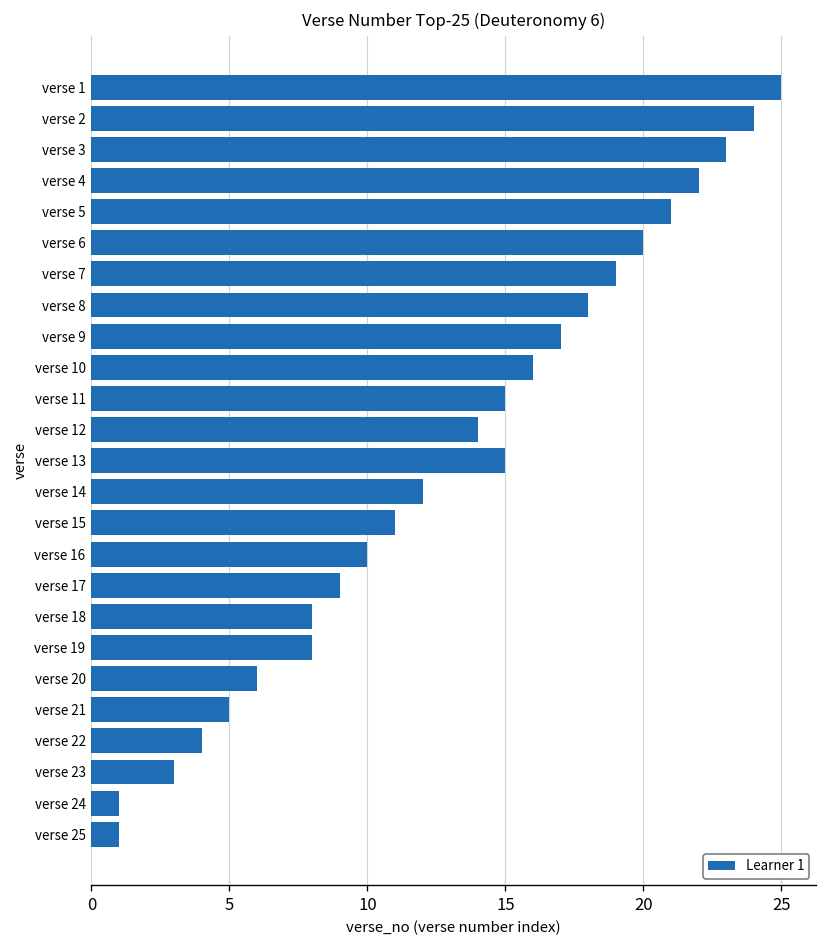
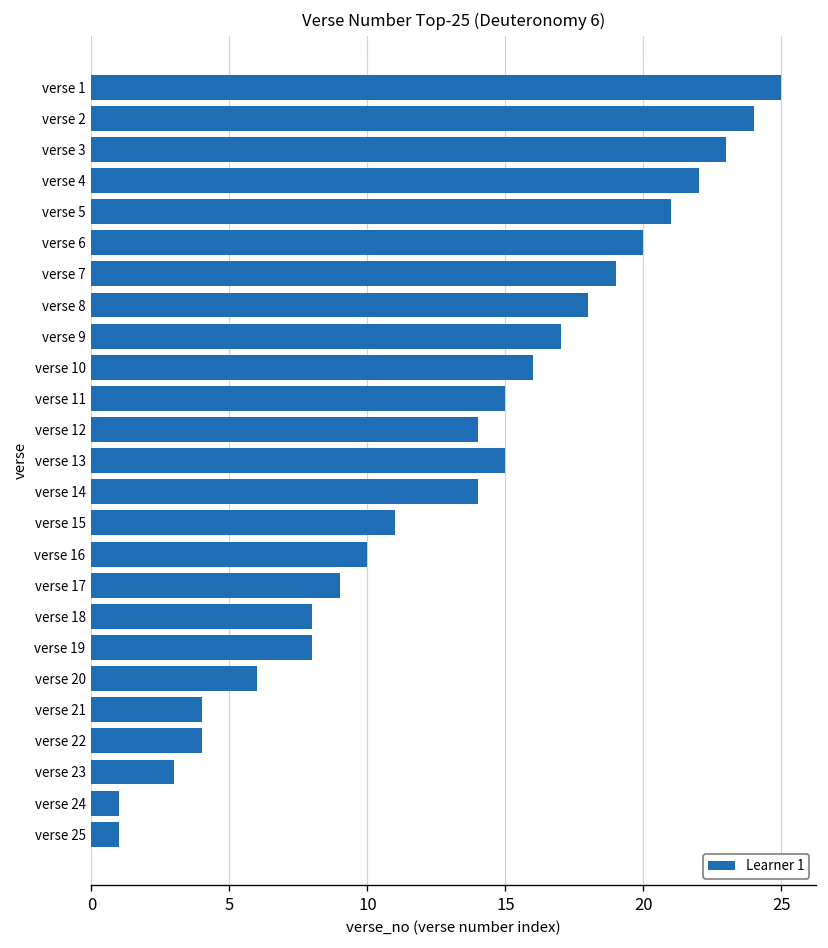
  {
    "verse 1": 25,
    "verse 2": 24,
    "verse 3": 23,
    "verse 4": 22,
    "verse 5": 21,
    "verse 6": 20,
    "verse 7": 19,
    "verse 8": 18,
    "verse 9": 17,
    "verse 10": 16,
    "verse 11": 15,
    "verse 12": 14,
    "verse 13": 15,
-   "verse 14": 12,
+   "verse 14": 14,
    "verse 15": 11,
    "verse 16": 10,
    "verse 17": 9,
    "verse 18": 8,
    "verse 19": 8,
    "verse 20": 6,
-   "verse 21": 5,
+   "verse 21": 4,
    "verse 22": 4,
    "verse 23": 3,
    "verse 24": 1,
    "verse 25": 1
  }
